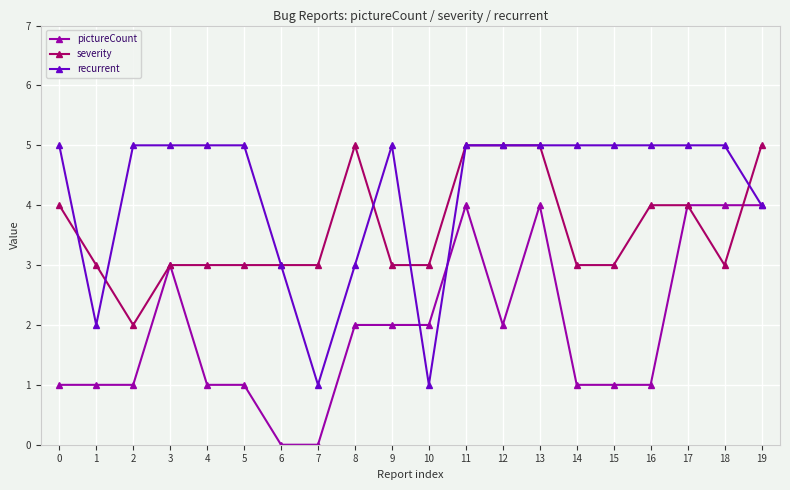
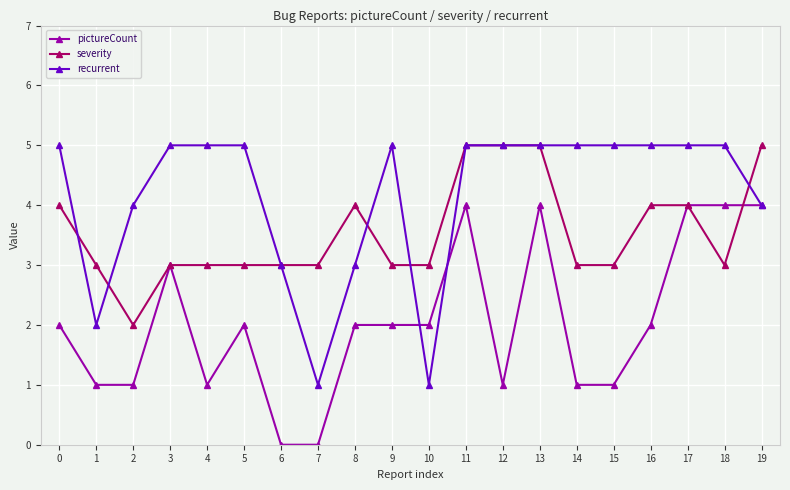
  {
    "pictureCount": {
-     "0": 1,
+     "0": 2,
      "1": 1,
      "2": 1,
      "4": 1,
-     "5": 1,
+     "5": 2,
      "6": 0,
      "7": 0,
      "8": 2,
      "9": 2,
      "10": 2,
      "11": 4,
-     "12": 2,
+     "12": 1,
      "13": 4,
      "14": 1,
      "15": 1,
-     "16": 1,
+     "16": 2,
      "18": 4
    },
    "severity": {
      "0": 4,
      "1": 3,
      "2": 2,
      "4": 3,
      "5": 3,
      "7": 3,
-     "8": 5,
+     "8": 4,
      "9": 3,
      "10": 3,
      "14": 3,
      "15": 3,
      "16": 4,
      "18": 3,
      "19": 5
    },
    "recurrent": {
      "0": 5,
      "1": 2,
-     "2": 5,
+     "2": 4,
      "3": 5,
      "4": 5,
      "5": 5,
      "7": 1,
      "8": 3,
      "9": 5,
      "10": 1,
      "14": 5,
      "15": 5,
      "16": 5,
      "17": 5,
      "18": 5
    }
  }
